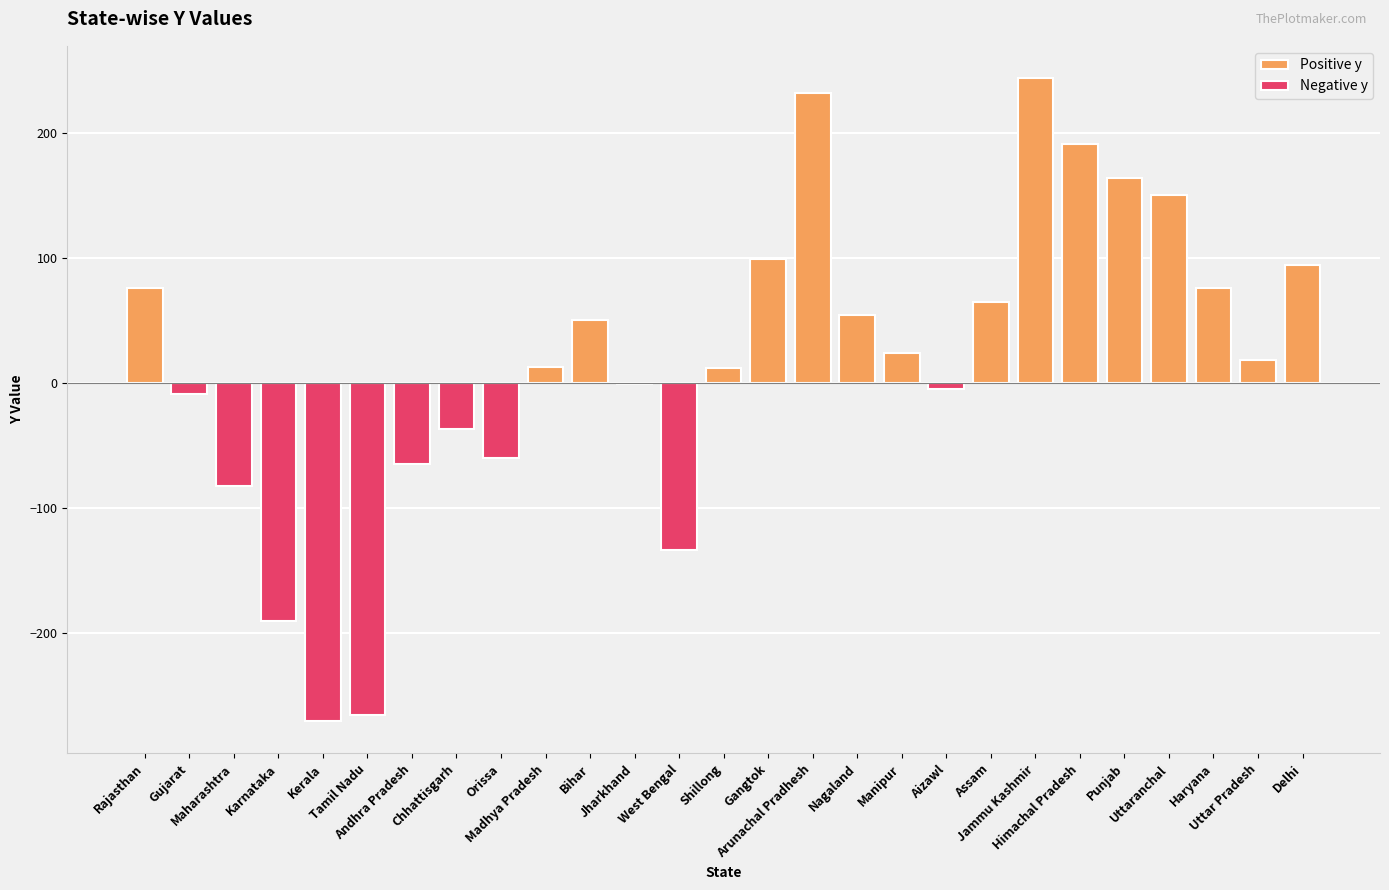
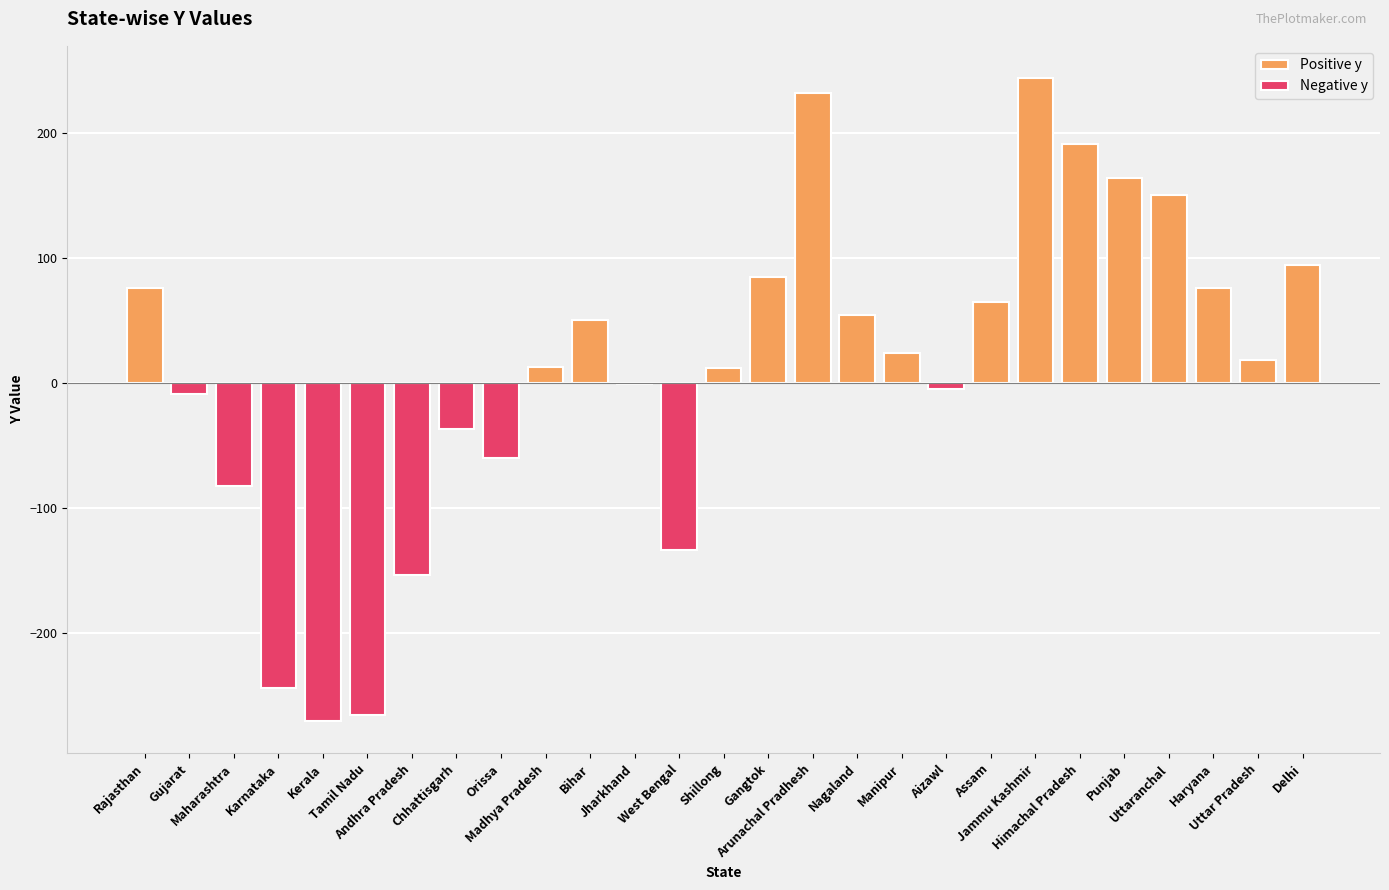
  {
    "Positive y": {
      "Rajasthan": 76,
      "Madhya Pradesh": 13,
      "Bihar": 50,
      "Shillong": 12,
-     "Gangtok": 99,
+     "Gangtok": 85,
      "Arunachal Pradhesh": 232,
      "Nagaland": 54,
      "Manipur": 24,
      "Assam": 65,
      "Jammu Kashmir": 244,
      "Himachal Pradesh": 191,
      "Punjab": 164,
      "Uttaranchal": 150,
      "Haryana": 76,
      "Uttar Pradesh": 18,
      "Delhi": 94
    },
    "Negative y": {
      "Gujarat": -9,
      "Maharashtra": -83,
-     "Karnataka": -191,
+     "Karnataka": -244,
      "Kerala": -271,
      "Tamil Nadu": -266,
-     "Andhra Pradesh": -65,
+     "Andhra Pradesh": -154,
      "Chhattisgarh": -37,
      "Orissa": -60,
      "West Bengal": -134,
      "Aizawl": -5
    }
  }
